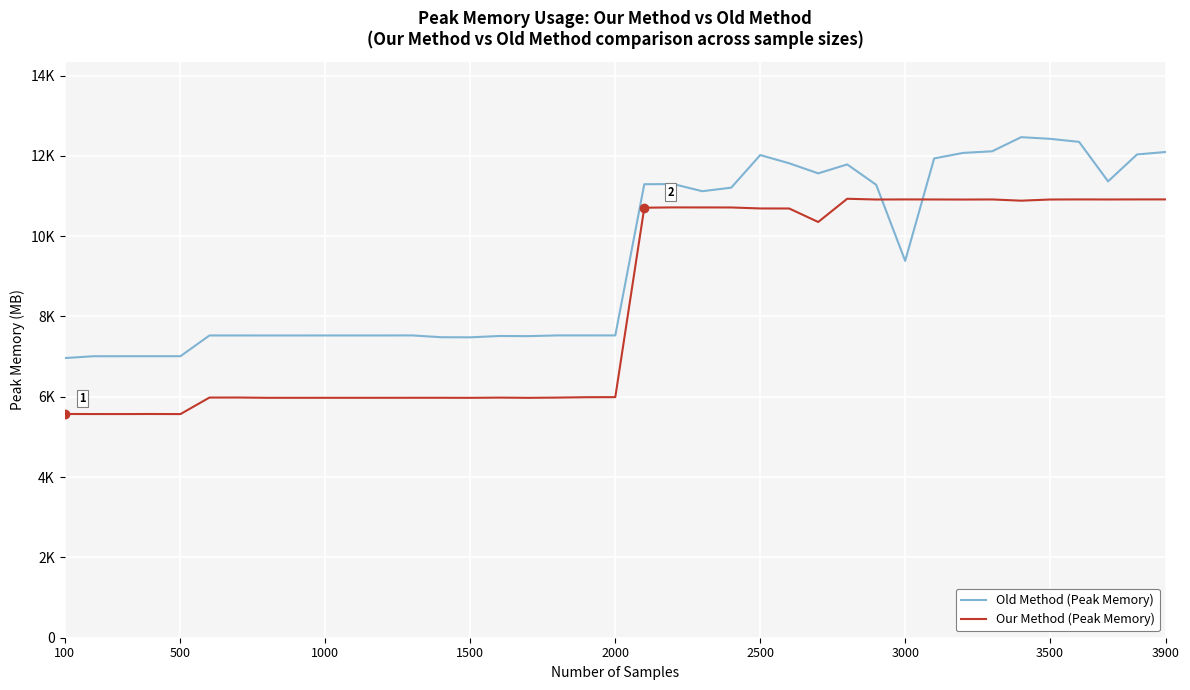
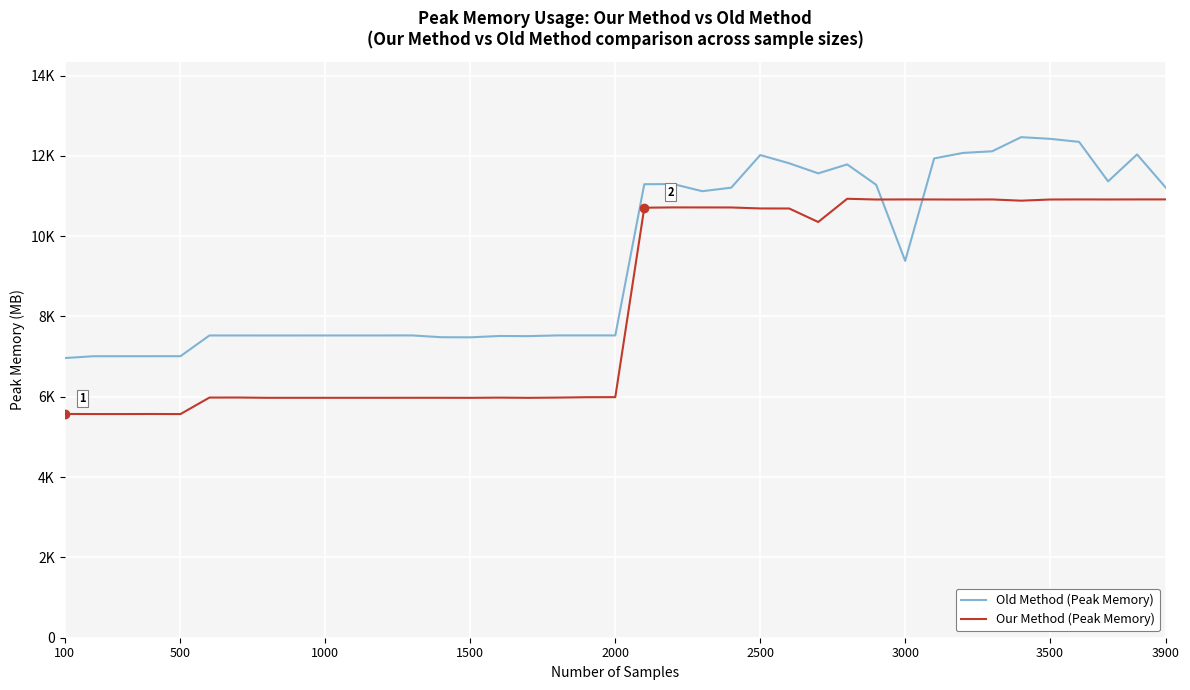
  {
    "Old Method (Peak Memory)": {
      "100": 7000,
      "500": 7000,
      "1000": 7500,
      "1500": 7500,
      "2000": 7500,
      "2500": 12000,
      "3000": 9400,
      "3500": 12400,
-     "3900": 12100
+     "3900": 11200
    }
  }
